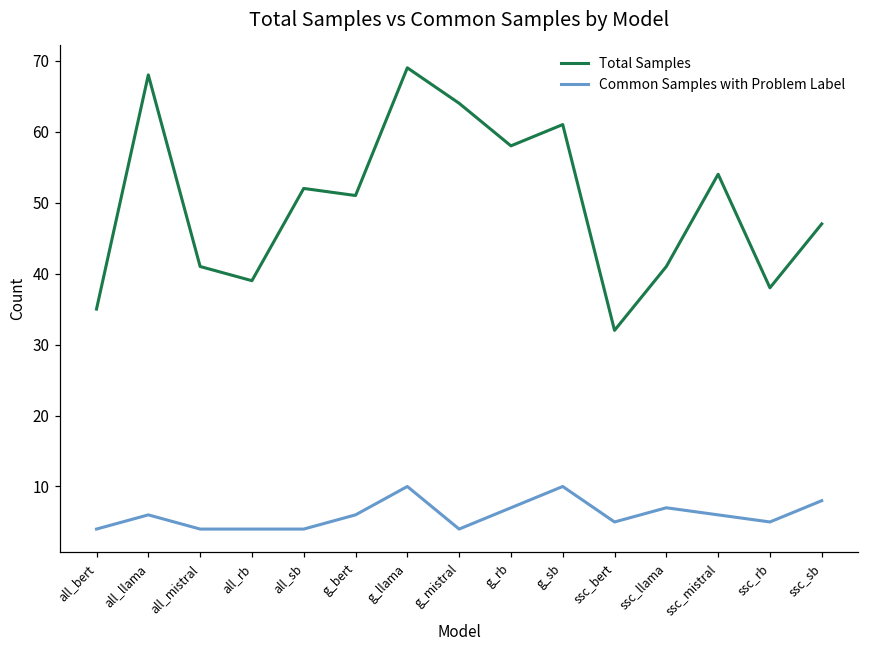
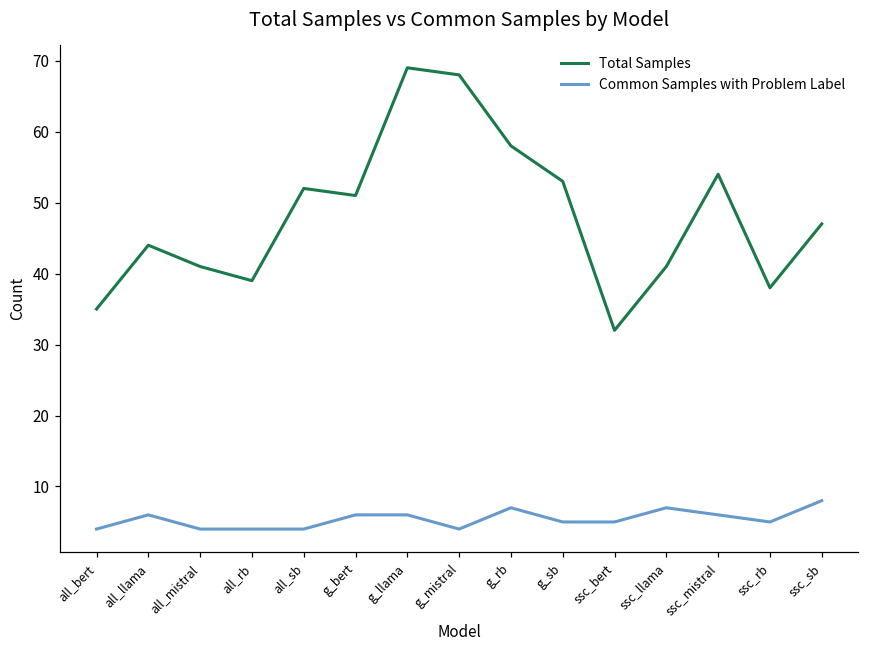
  {
    "Total Samples": {
      "all_bert": 35,
-     "all_llama": 68,
+     "all_llama": 44,
      "all_mistral": 41,
      "all_rb": 39,
      "all_sb": 52,
      "g_bert": 51,
      "g_llama": 69,
-     "g_mistral": 64,
+     "g_mistral": 68,
      "g_rb": 58,
-     "g_sb": 61,
+     "g_sb": 53,
      "ssc_bert": 32,
      "ssc_llama": 41,
      "ssc_mistral": 54,
      "ssc_rb": 38,
      "ssc_sb": 47
    },
    "Common Samples with Problem Label": {
      "all_bert": 4,
      "all_llama": 6,
      "all_mistral": 4,
      "all_rb": 4,
      "all_sb": 4,
      "g_bert": 6,
-     "g_llama": 10,
+     "g_llama": 6,
      "g_mistral": 4,
      "g_rb": 7,
-     "g_sb": 10,
+     "g_sb": 5,
      "ssc_bert": 5,
      "ssc_llama": 7,
      "ssc_mistral": 6,
      "ssc_rb": 5,
      "ssc_sb": 8
    }
  }
